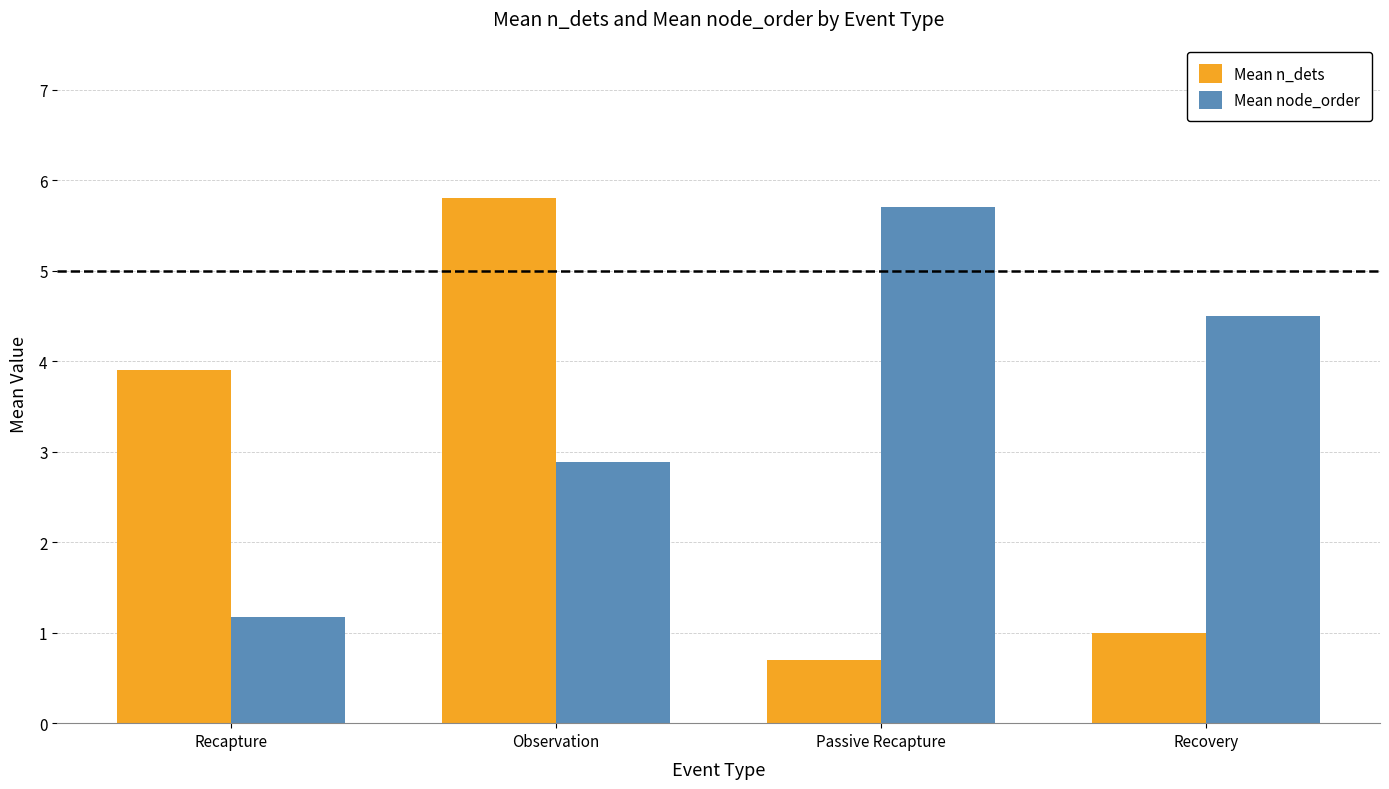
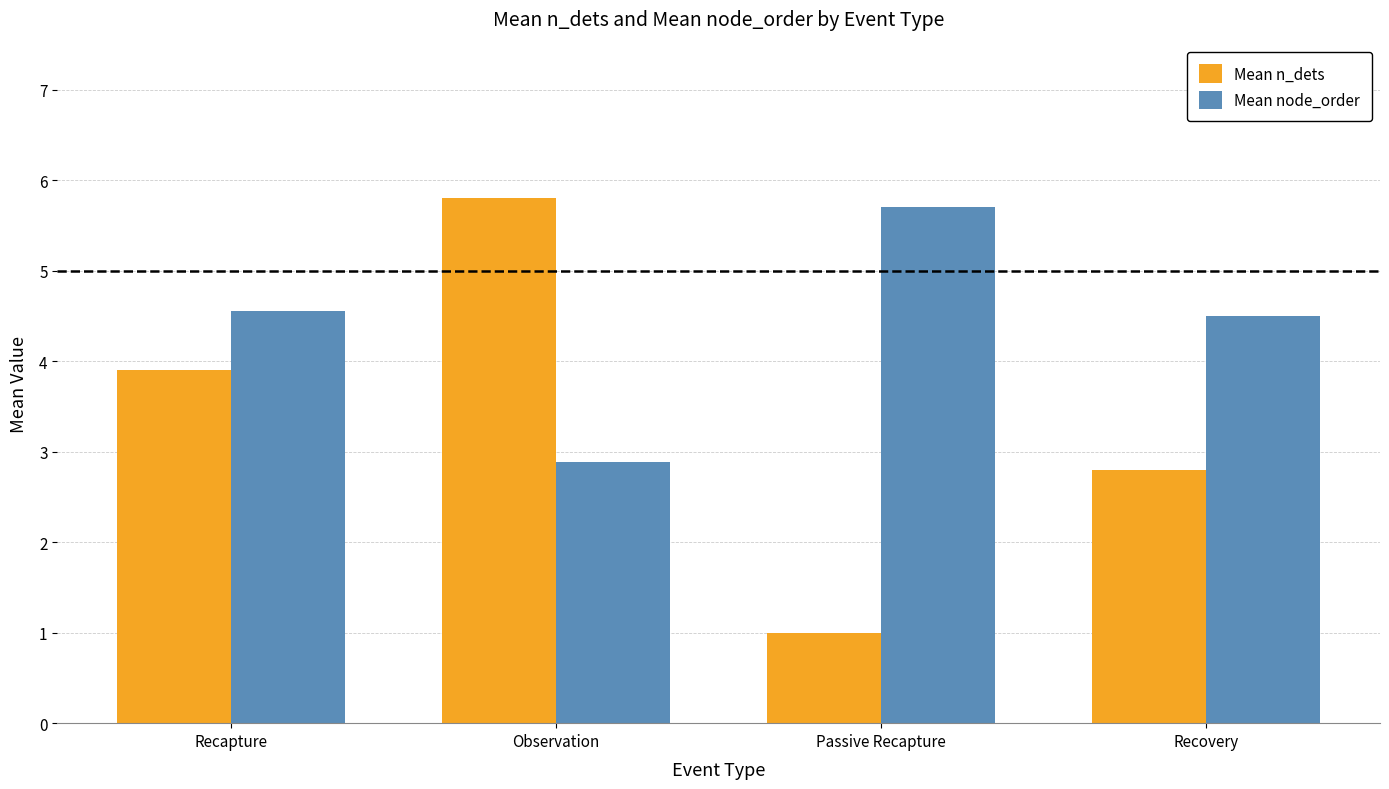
  {
    "Mean n_dets": {
      "Recapture": 3.9,
      "Observation": 5.8,
-     "Passive Recapture": 0.7,
-     "Recovery": 1.0
+     "Passive Recapture": 1.0,
+     "Recovery": 2.8
    },
    "Mean node_order": {
-     "Recapture": 1.2,
+     "Recapture": 4.6,
      "Observation": 2.9,
      "Passive Recapture": 5.7,
      "Recovery": 4.5
    }
  }
